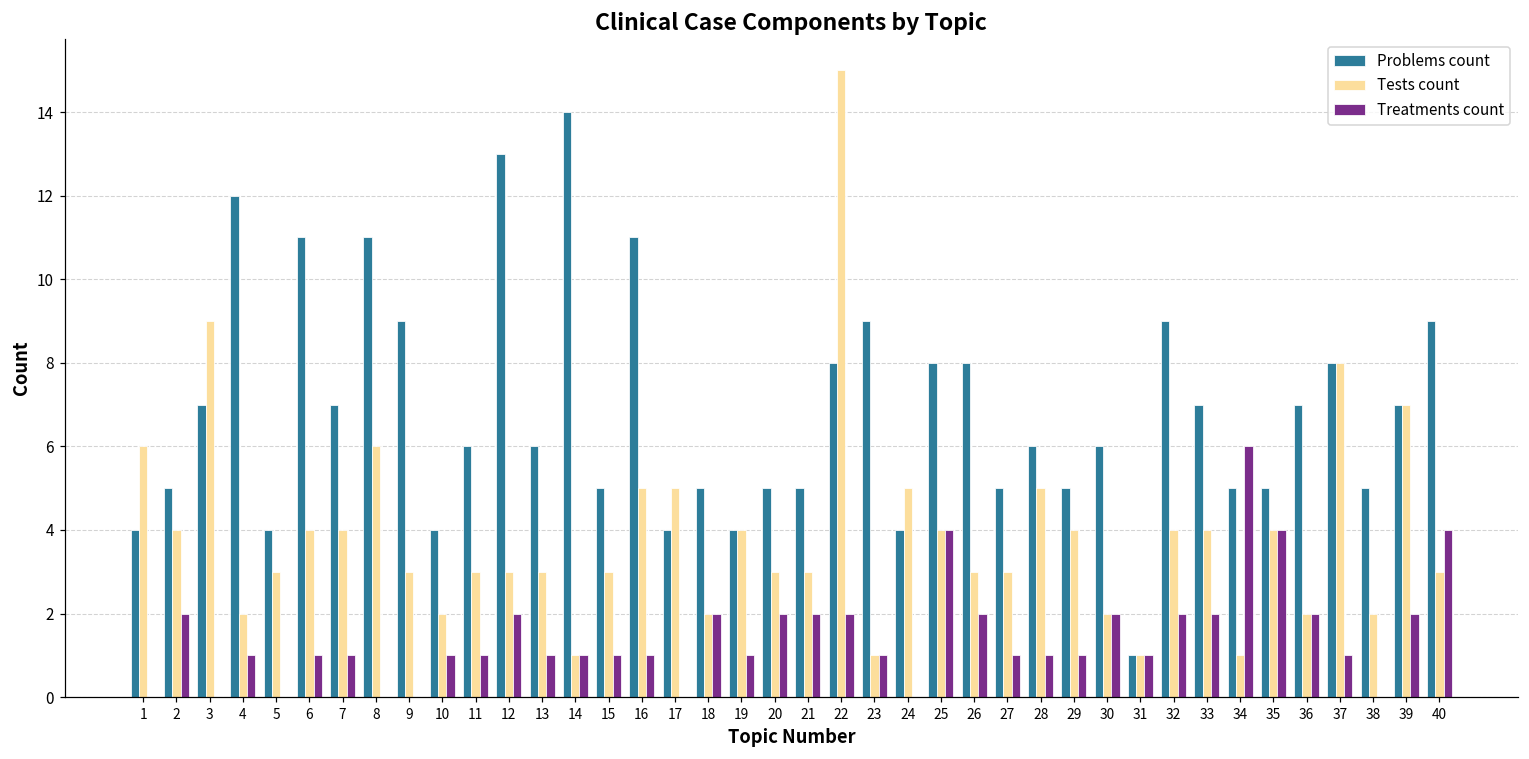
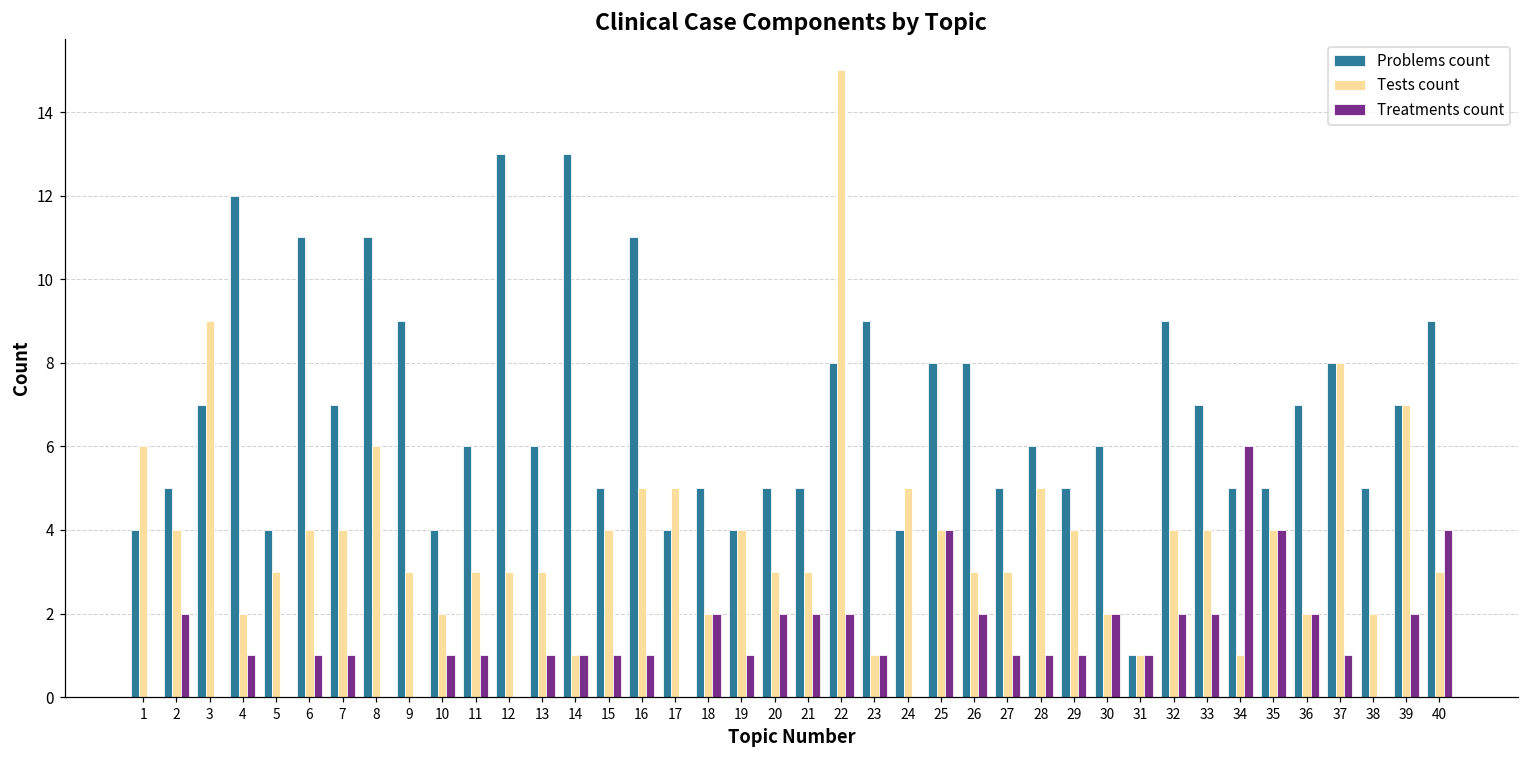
  {
    "Problems count": {
      "1": 4,
      "2": 5,
      "3": 7,
      "4": 12,
      "5": 4,
      "6": 11,
      "7": 7,
      "8": 11,
      "9": 9,
      "10": 4,
      "11": 6,
      "12": 13,
      "13": 6,
-     "14": 14,
+     "14": 13,
      "15": 5,
      "16": 11,
      "17": 4,
      "18": 5,
      "19": 4,
      "20": 5,
      "21": 5,
      "22": 8,
      "23": 9,
      "24": 4,
      "25": 8,
      "26": 8,
      "27": 5,
      "28": 6,
      "29": 5,
      "30": 6,
      "31": 1,
      "32": 9,
      "33": 7,
      "34": 5,
      "35": 5,
      "36": 7,
      "37": 8,
      "38": 5,
      "39": 7,
      "40": 9
    },
    "Tests count": {
      "1": 6,
      "2": 4,
      "3": 9,
      "4": 2,
      "5": 3,
      "6": 4,
      "7": 4,
      "8": 6,
      "9": 3,
      "10": 2,
      "11": 3,
      "12": 3,
      "13": 3,
      "14": 1,
-     "15": 3,
+     "15": 4,
      "16": 5,
      "17": 5,
      "18": 2,
      "19": 4,
      "20": 3,
      "21": 3,
      "22": 15,
      "23": 1,
      "24": 5,
      "25": 4,
      "26": 3,
      "27": 3,
      "28": 5,
      "29": 4,
      "30": 2,
      "31": 1,
      "32": 4,
      "33": 4,
      "34": 1,
      "35": 4,
      "36": 2,
      "37": 8,
      "38": 2,
      "39": 7,
      "40": 3
    },
    "Treatments count": {
      "1": 0,
      "2": 2,
      "3": 0,
      "4": 1,
      "5": 0,
      "6": 1,
      "7": 1,
      "8": 0,
      "9": 0,
      "10": 1,
      "11": 1,
-     "12": 2,
+     "12": 0,
      "13": 1,
      "14": 1,
      "15": 1,
      "16": 1,
      "17": 0,
      "18": 2,
      "19": 1,
      "20": 2,
      "21": 2,
      "22": 2,
      "23": 1,
      "24": 0,
      "25": 4,
      "26": 2,
      "27": 1,
      "28": 1,
      "29": 1,
      "30": 2,
      "31": 1,
      "32": 2,
      "33": 2,
      "34": 6,
      "35": 4,
      "36": 2,
      "37": 1,
      "38": 0,
      "39": 2,
      "40": 4
    }
  }
